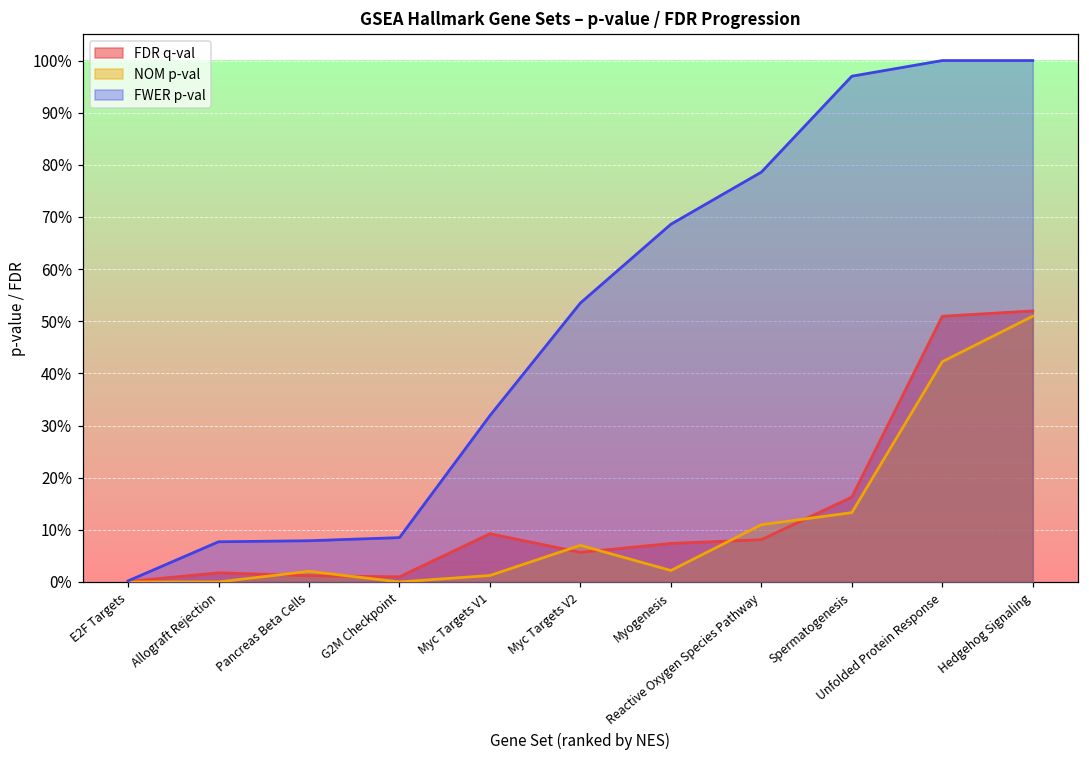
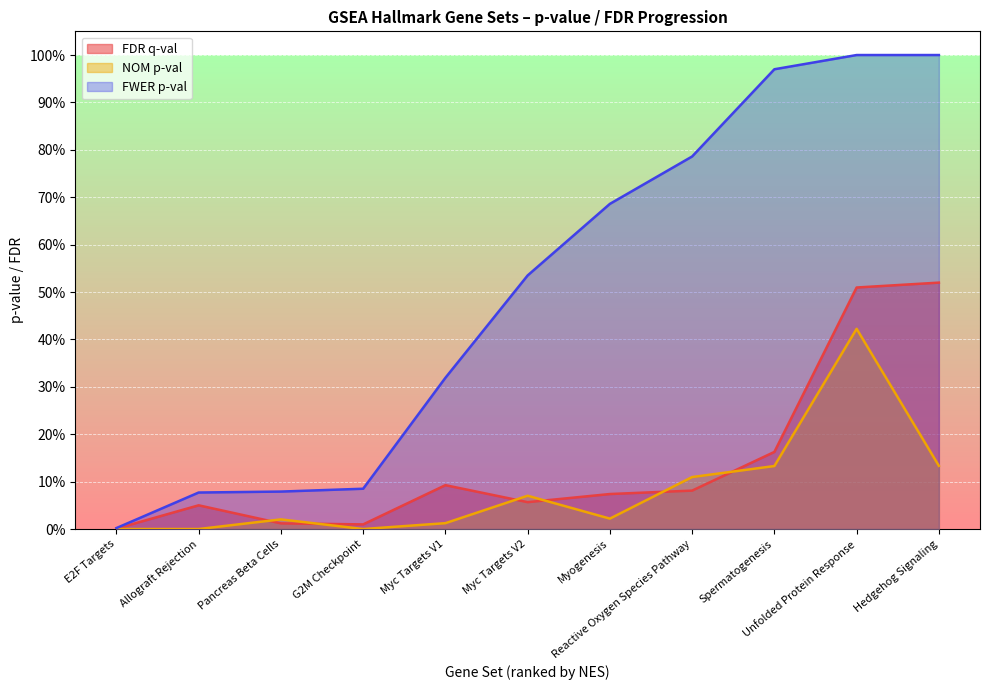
  {
    "FDR q-val": {
-     "Allograft Rejection": "2%",
+     "Allograft Rejection": "5%",
      "Pancreas Beta Cells": "1%",
      "G2M Checkpoint": "1%",
      "Myc Targets V1": "9%",
      "Myc Targets V2": "6%",
      "Myogenesis": "7%",
      "Reactive Oxygen Species Pathway": "8%",
      "Spermatogenesis": "16%",
      "Unfolded Protein Response": "51%",
      "Hedgehog Signaling": "52%"
    },
    "NOM p-val": {
      "Allograft Rejection": "0%",
      "Pancreas Beta Cells": "2%",
      "G2M Checkpoint": "0%",
      "Myc Targets V1": "1%",
      "Myc Targets V2": "7%",
      "Myogenesis": "2%",
      "Reactive Oxygen Species Pathway": "11%",
      "Spermatogenesis": "13%",
      "Unfolded Protein Response": "42%",
-     "Hedgehog Signaling": "51%"
+     "Hedgehog Signaling": "13%"
    },
    "FWER p-val": {
      "Allograft Rejection": "8%",
      "Pancreas Beta Cells": "8%",
      "G2M Checkpoint": "9%",
      "Myc Targets V1": "32%",
      "Myc Targets V2": "54%",
      "Myogenesis": "69%",
      "Reactive Oxygen Species Pathway": "79%",
      "Spermatogenesis": "97%",
      "Unfolded Protein Response": "100%",
      "Hedgehog Signaling": "100%"
    }
  }
